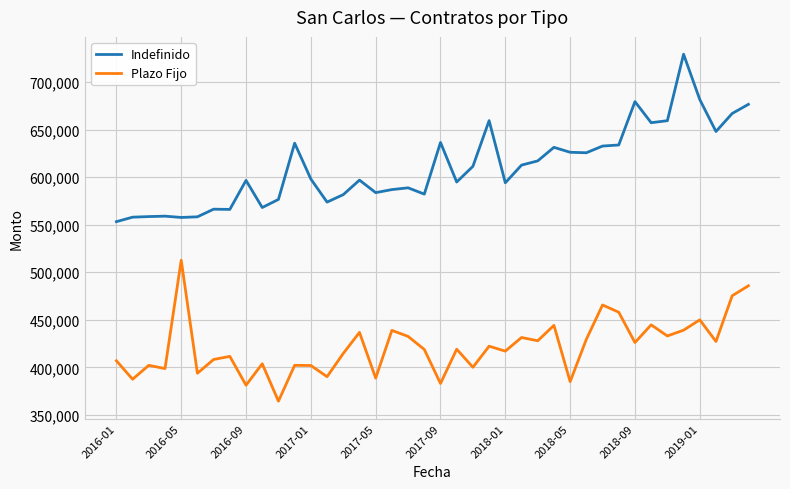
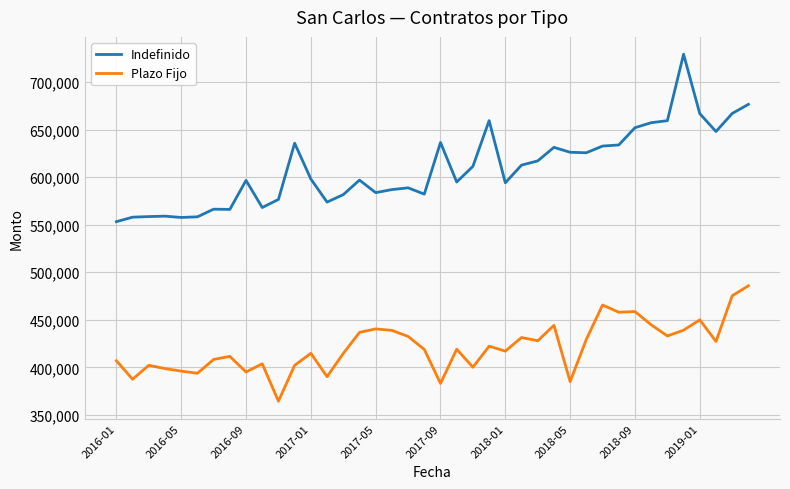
  {
    "Indefinido": {
      "2016-01": "550,000",
      "2016-05": "560,000",
      "2016-09": "600,000",
      "2017-01": "600,000",
      "2017-05": "580,000",
      "2017-09": "640,000",
      "2018-01": "590,000",
      "2018-05": "630,000",
-     "2018-09": "680,000",
-     "2019-01": "680,000"
+     "2018-09": "650,000",
+     "2019-01": "670,000"
    },
    "Plazo Fijo": {
      "2016-01": "410,000",
-     "2016-05": "510,000",
-     "2016-09": "380,000",
-     "2017-01": "400,000",
-     "2017-05": "390,000",
+     "2016-05": "400,000",
+     "2016-09": "400,000",
+     "2017-01": "410,000",
+     "2017-05": "440,000",
      "2017-09": "380,000",
      "2018-01": "420,000",
      "2018-05": "390,000",
-     "2018-09": "430,000",
+     "2018-09": "460,000",
      "2019-01": "450,000"
    }
  }
